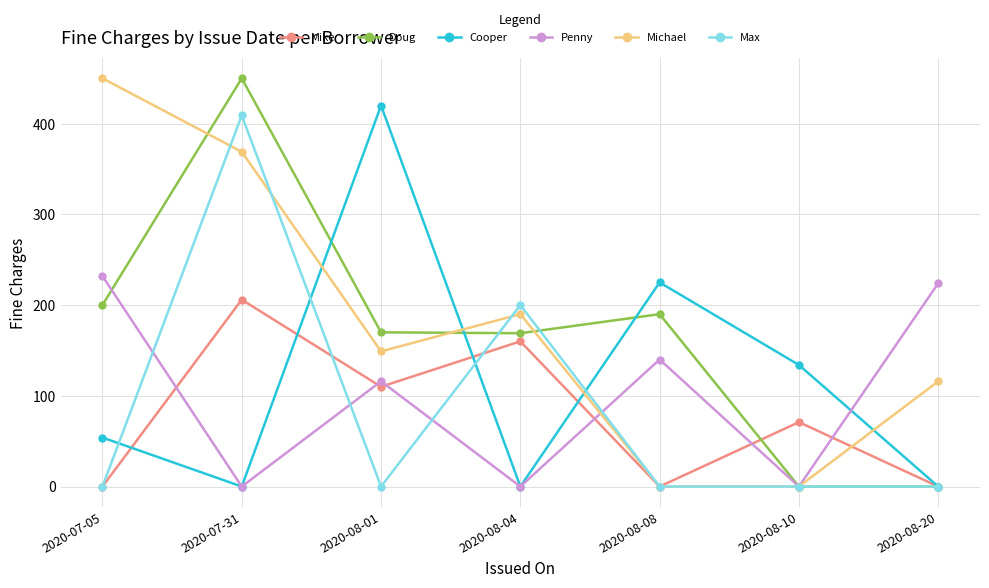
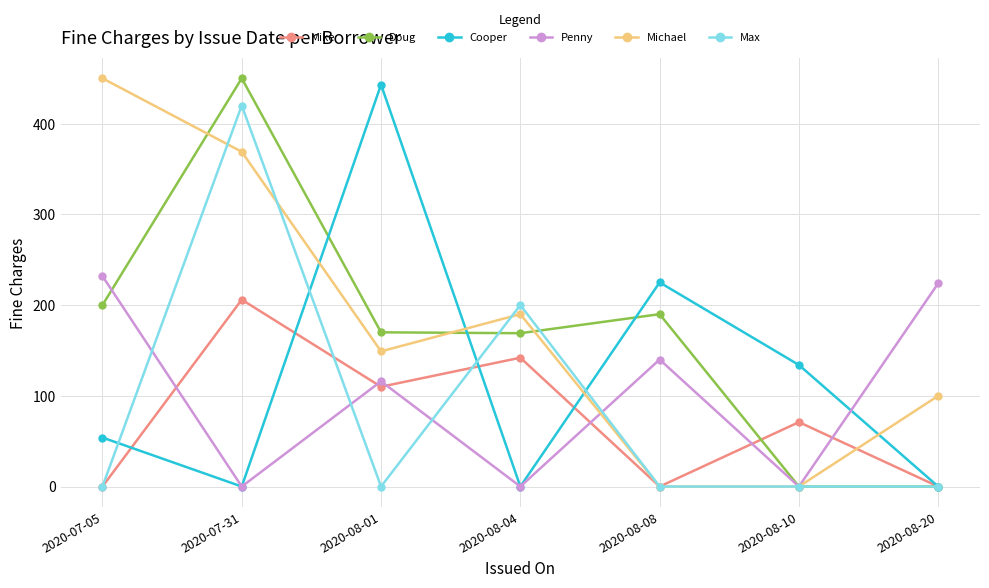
  {
    "Mike": {
      "2020-07-31": 210,
      "2020-08-01": 110,
-     "2020-08-04": 160,
+     "2020-08-04": 140,
      "2020-08-10": 70
    },
    "Doug": {
      "2020-07-05": 200,
      "2020-07-31": 450,
      "2020-08-01": 170,
      "2020-08-04": 170,
      "2020-08-08": 190
    },
    "Cooper": {
      "2020-07-05": 50,
-     "2020-08-01": 420,
+     "2020-08-01": 440,
      "2020-08-08": 230,
      "2020-08-10": 130
    },
    "Penny": {
      "2020-07-05": 230,
      "2020-08-01": 120,
      "2020-08-08": 140,
      "2020-08-20": 220
    },
    "Michael": {
      "2020-07-05": 450,
      "2020-07-31": 370,
      "2020-08-01": 150,
      "2020-08-04": 190,
-     "2020-08-20": 120
+     "2020-08-20": 100
    },
    "Max": {
-     "2020-07-31": 410,
+     "2020-07-31": 420,
      "2020-08-01": 0,
      "2020-08-04": 200
    }
  }
